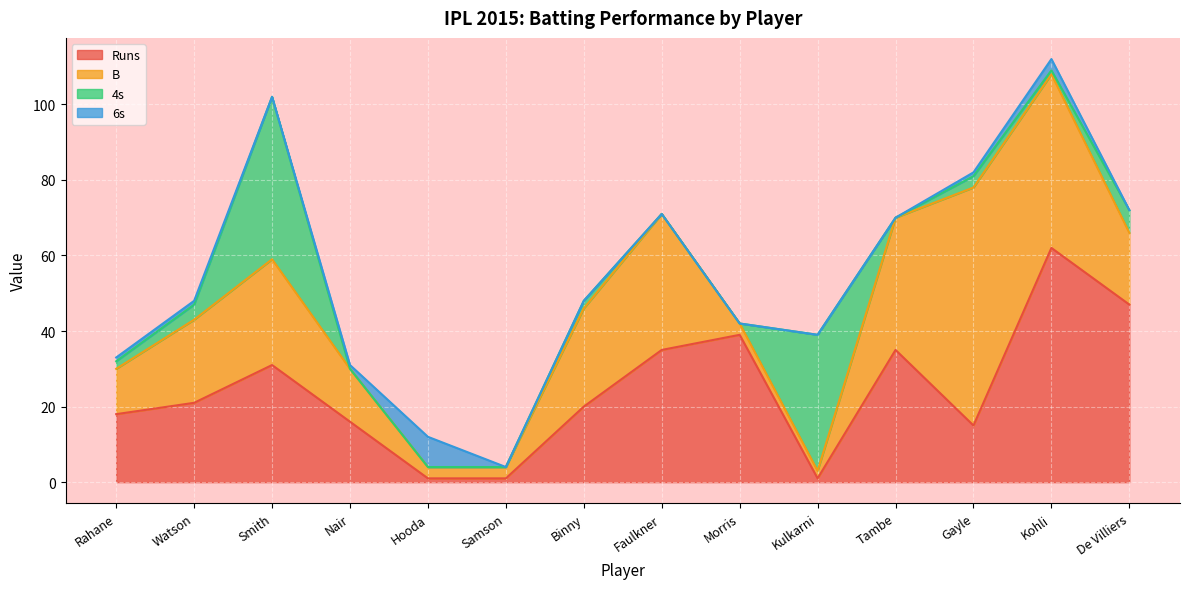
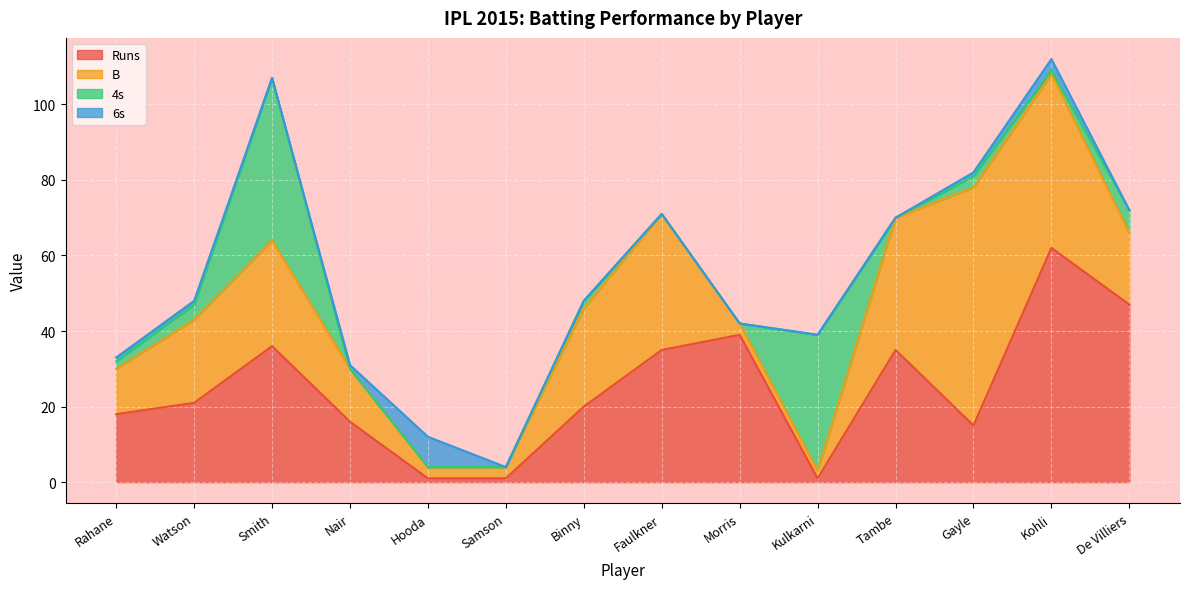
  {
    "Runs": {
      "Rahane": 18,
      "Watson": 21,
-     "Smith": 31,
+     "Smith": 36,
      "Nair": 16,
      "Hooda": 1,
      "Samson": 1,
      "Binny": 20,
      "Faulkner": 35,
      "Morris": 39,
      "Kulkarni": 1,
      "Tambe": 35,
      "Gayle": 15,
      "Kohli": 62,
      "De Villiers": 47
    },
    "B": {
      "Rahane": 12,
      "Watson": 22,
      "Smith": 28,
      "Binny": 26,
      "Kulkarni": 2,
      "Gayle": 63,
      "Kohli": 46,
      "De Villiers": 19
    },
    "4s": {
      "Rahane": 2,
      "Watson": 4,
      "Gayle": 3,
      "Kohli": 1
    },
    "6s": {
      "Rahane": 1,
      "Watson": 1,
      "Nair": 1,
      "Hooda": 8,
      "Gayle": 1,
      "Kohli": 3
    }
  }
